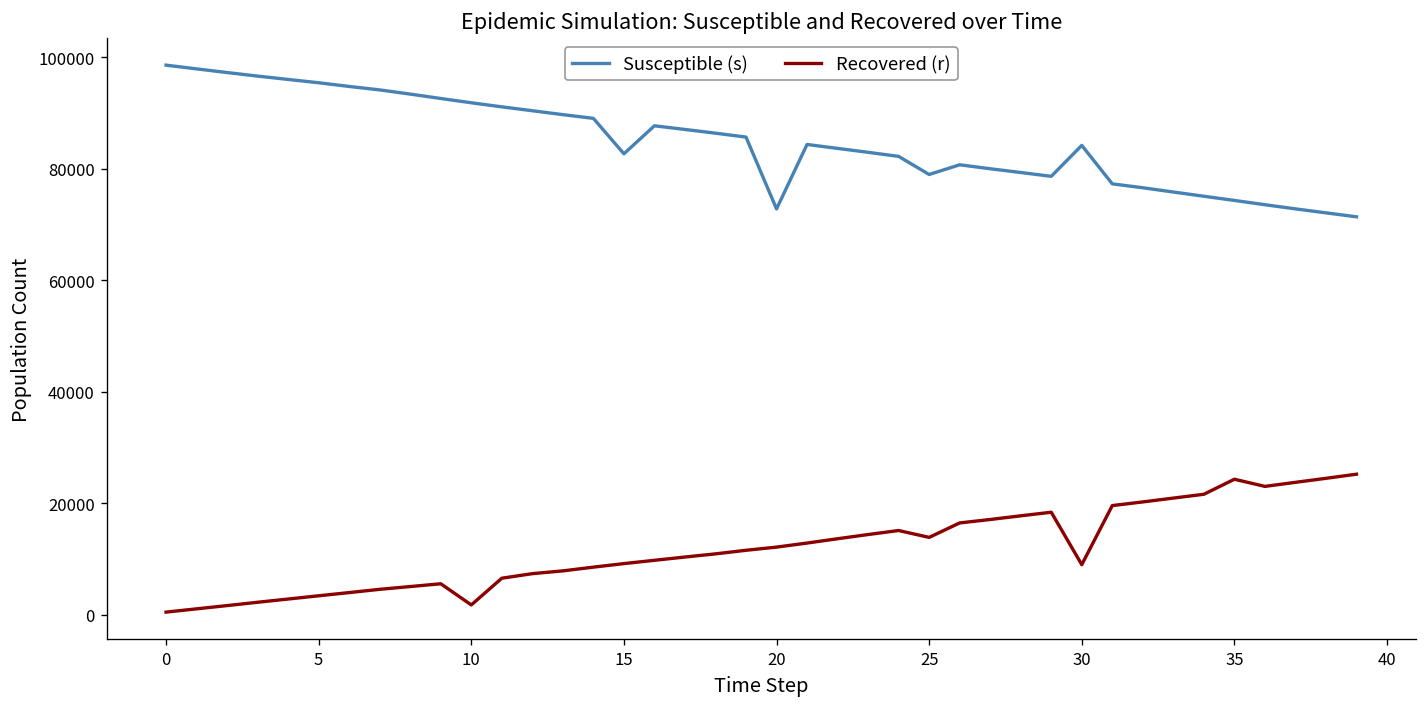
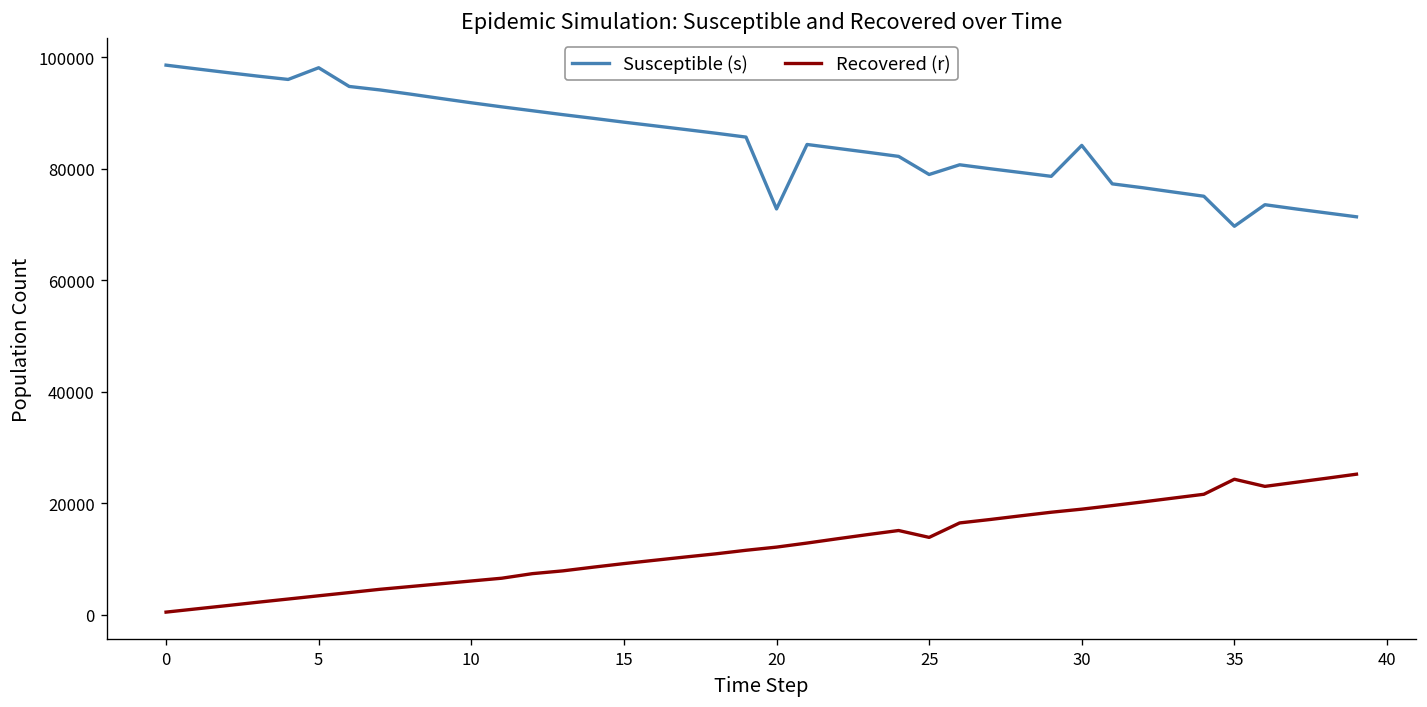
  {
    "Susceptible (s)": {
      "0": 99000,
-     "5": 95000,
+     "5": 98000,
      "10": 92000,
-     "15": 83000,
+     "15": 88000,
      "20": 73000,
      "25": 79000,
      "30": 84000,
-     "35": 74000
+     "35": 70000
    },
    "Recovered (r)": {
      "0": 1000,
      "5": 3000,
-     "10": 2000,
+     "10": 6000,
      "15": 9000,
      "20": 12000,
      "25": 14000,
-     "30": 9000,
+     "30": 19000,
      "35": 24000
    }
  }
